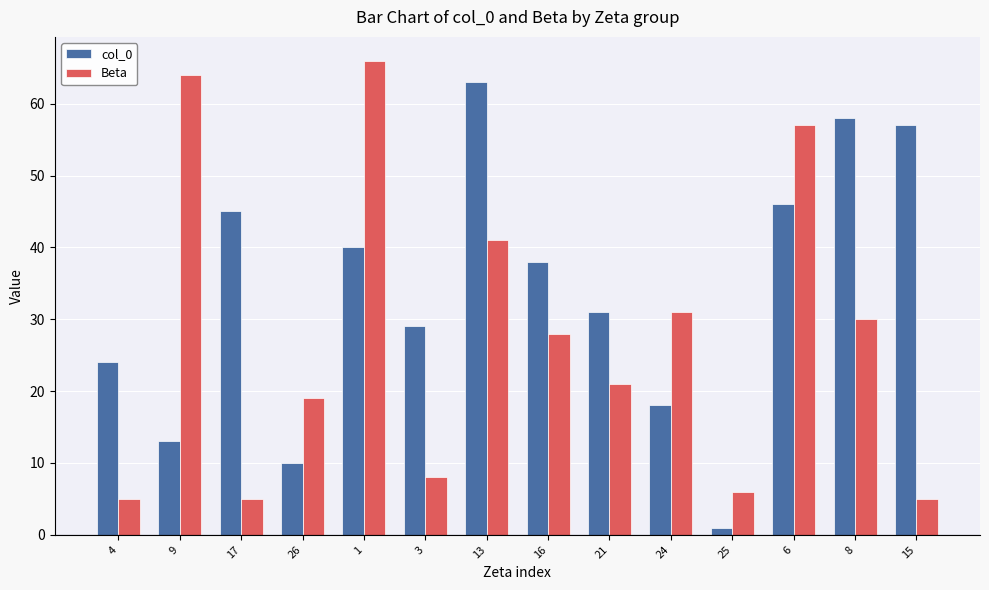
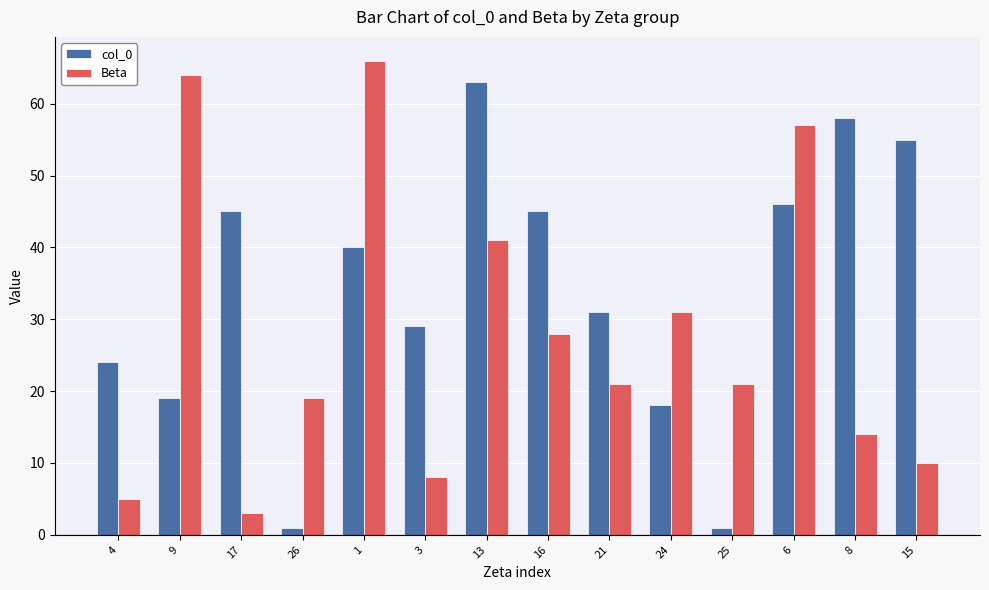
  {
    "col_0": {
      "4": 24,
-     "9": 13,
+     "9": 19,
      "17": 45,
-     "26": 10,
+     "26": 1,
      "1": 40,
      "3": 29,
      "13": 63,
-     "16": 38,
+     "16": 45,
      "21": 31,
      "24": 18,
      "25": 1,
      "6": 46,
      "8": 58,
-     "15": 57
+     "15": 55
    },
    "Beta": {
      "4": 5,
      "9": 64,
-     "17": 5,
+     "17": 3,
      "26": 19,
      "1": 66,
      "3": 8,
      "13": 41,
      "16": 28,
      "21": 21,
      "24": 31,
-     "25": 6,
+     "25": 21,
      "6": 57,
-     "8": 30,
-     "15": 5
+     "8": 14,
+     "15": 10
    }
  }
